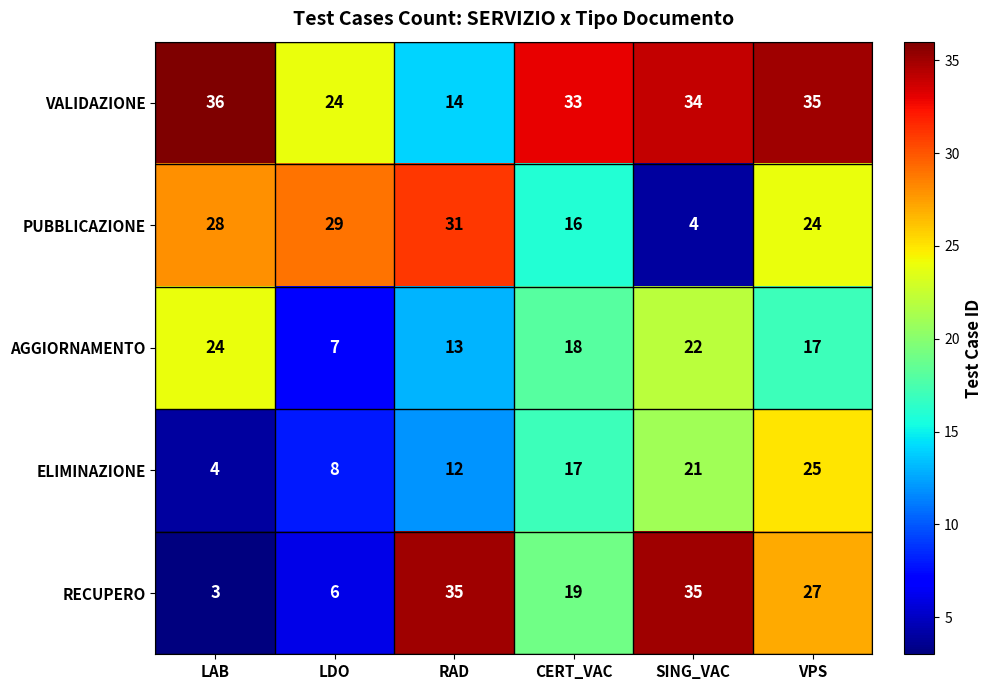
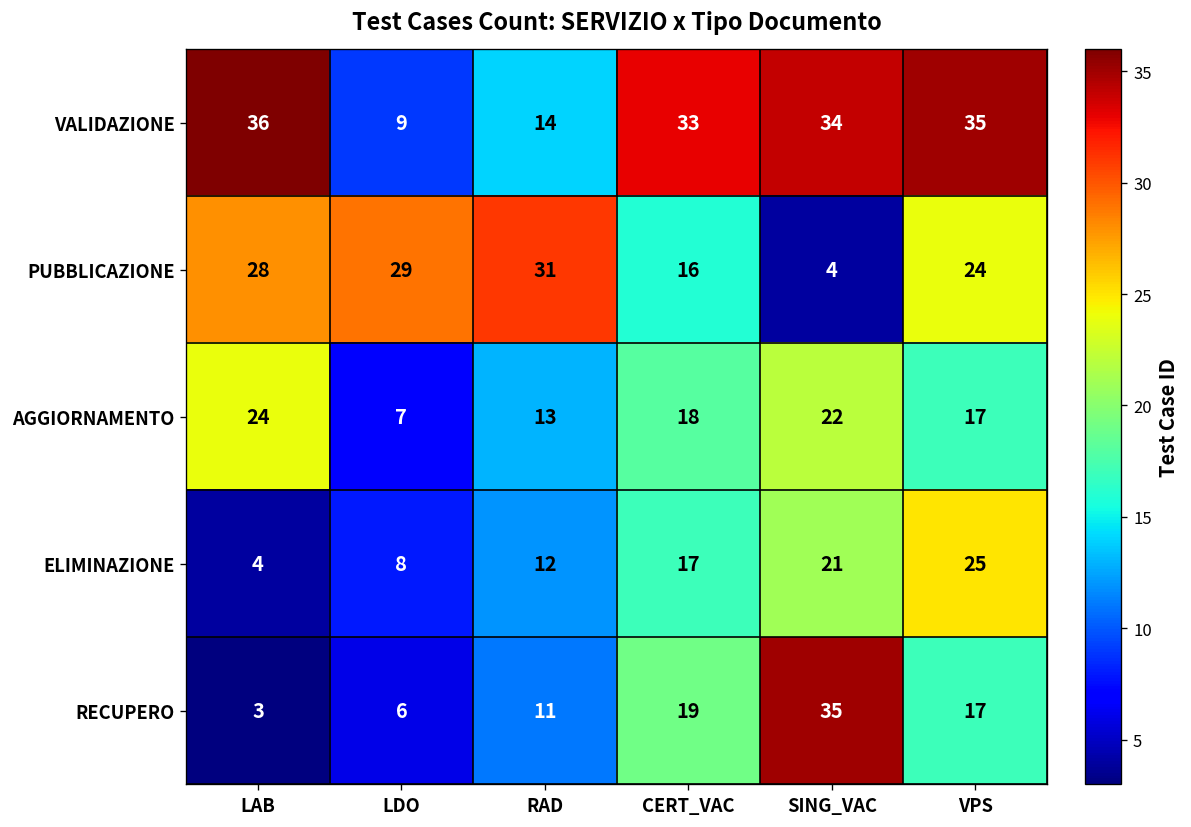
  {
    "VALIDAZIONE": {
      "LAB": 36,
-     "LDO": 24,
+     "LDO": 9,
      "RAD": 14,
      "CERT_VAC": 33,
      "SING_VAC": 34,
      "VPS": 35
    },
    "PUBBLICAZIONE": {
      "LAB": 28,
      "LDO": 29,
      "RAD": 31,
      "CERT_VAC": 16,
      "SING_VAC": 4,
      "VPS": 24
    },
    "AGGIORNAMENTO": {
      "LAB": 24,
      "LDO": 7,
      "RAD": 13,
      "CERT_VAC": 18,
      "SING_VAC": 22,
      "VPS": 17
    },
    "ELIMINAZIONE": {
      "LAB": 4,
      "LDO": 8,
      "RAD": 12,
      "CERT_VAC": 17,
      "SING_VAC": 21,
      "VPS": 25
    },
    "RECUPERO": {
      "LAB": 3,
      "LDO": 6,
-     "RAD": 35,
+     "RAD": 11,
      "CERT_VAC": 19,
      "SING_VAC": 35,
-     "VPS": 27
+     "VPS": 17
    }
  }
